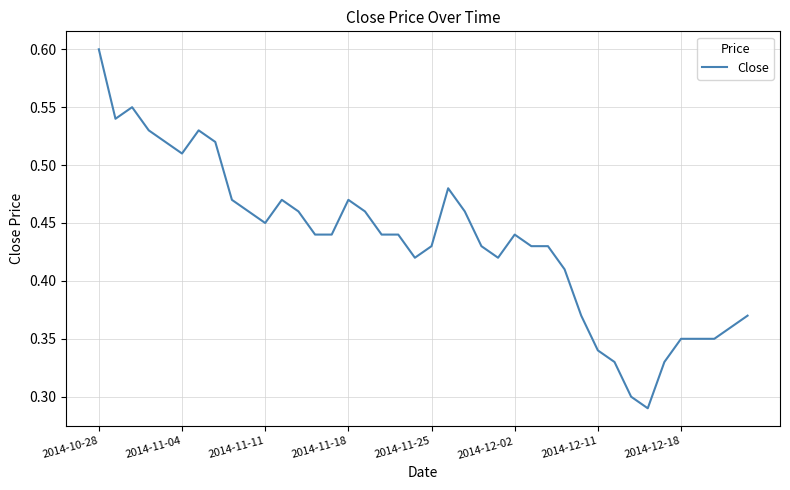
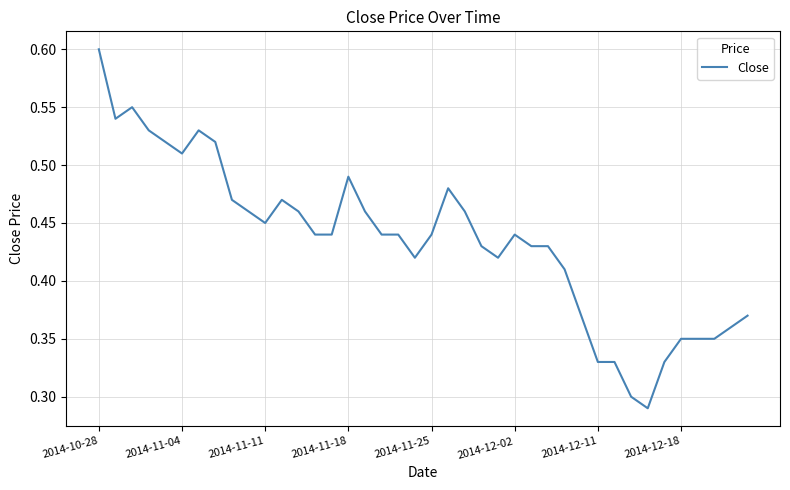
  {
    "2014-10-28": 0.60,
    "2014-11-04": 0.51,
    "2014-11-11": 0.45,
-   "2014-11-18": 0.47,
-   "2014-11-25": 0.43,
+   "2014-11-18": 0.49,
+   "2014-11-25": 0.44,
    "2014-12-02": 0.44,
-   "2014-12-11": 0.34,
+   "2014-12-11": 0.33,
    "2014-12-18": 0.35
  }
